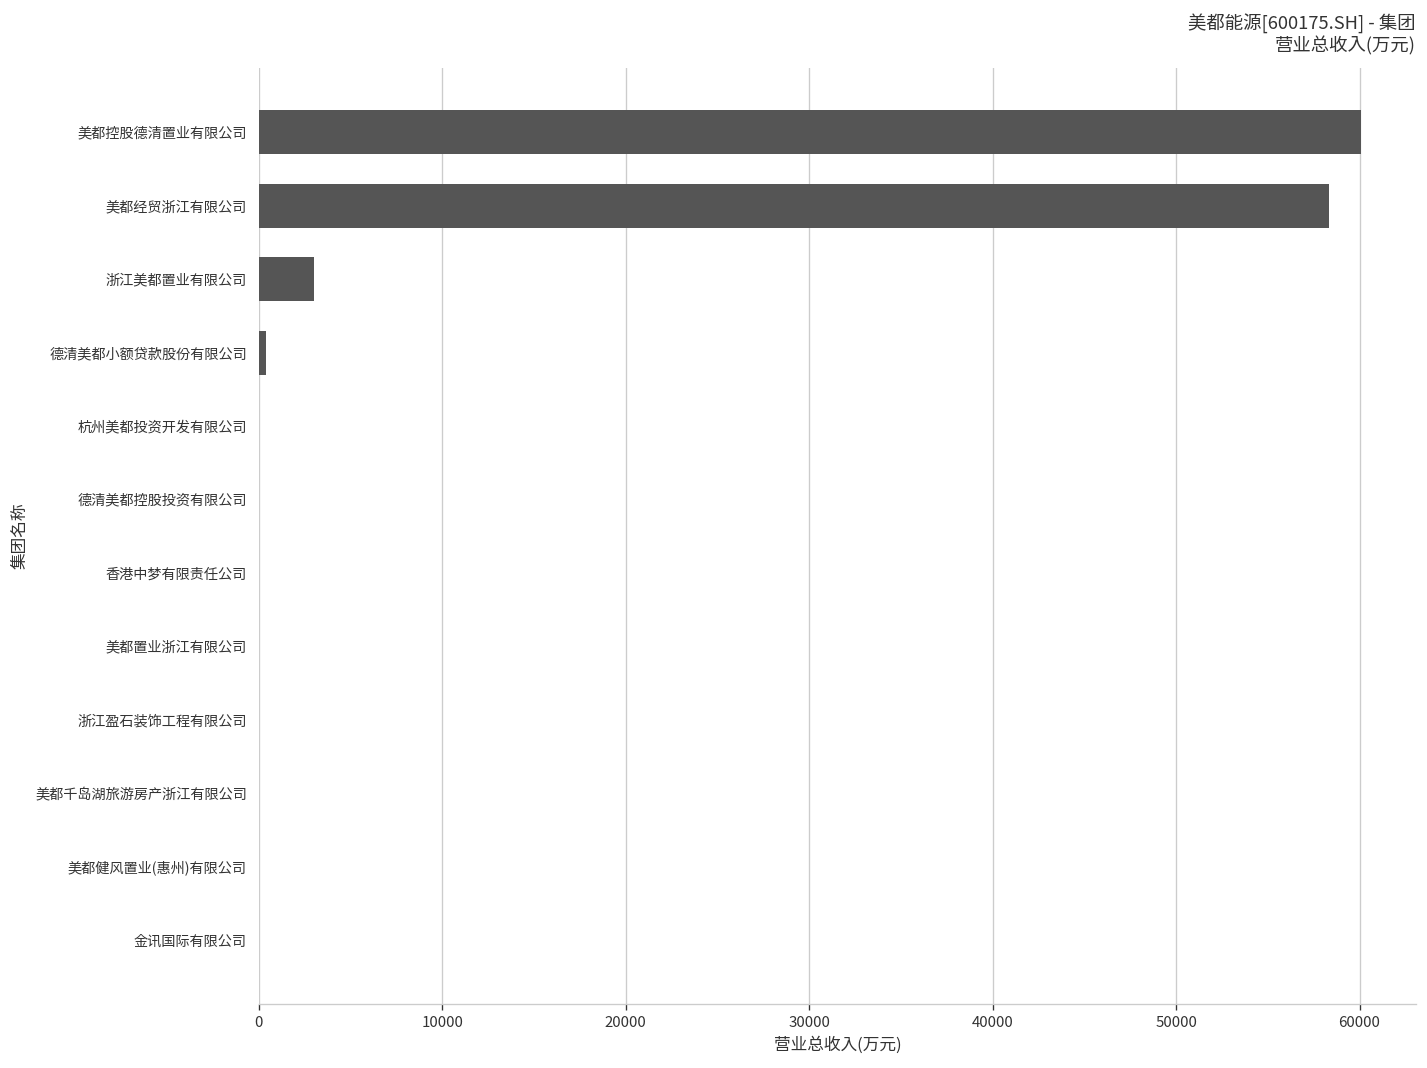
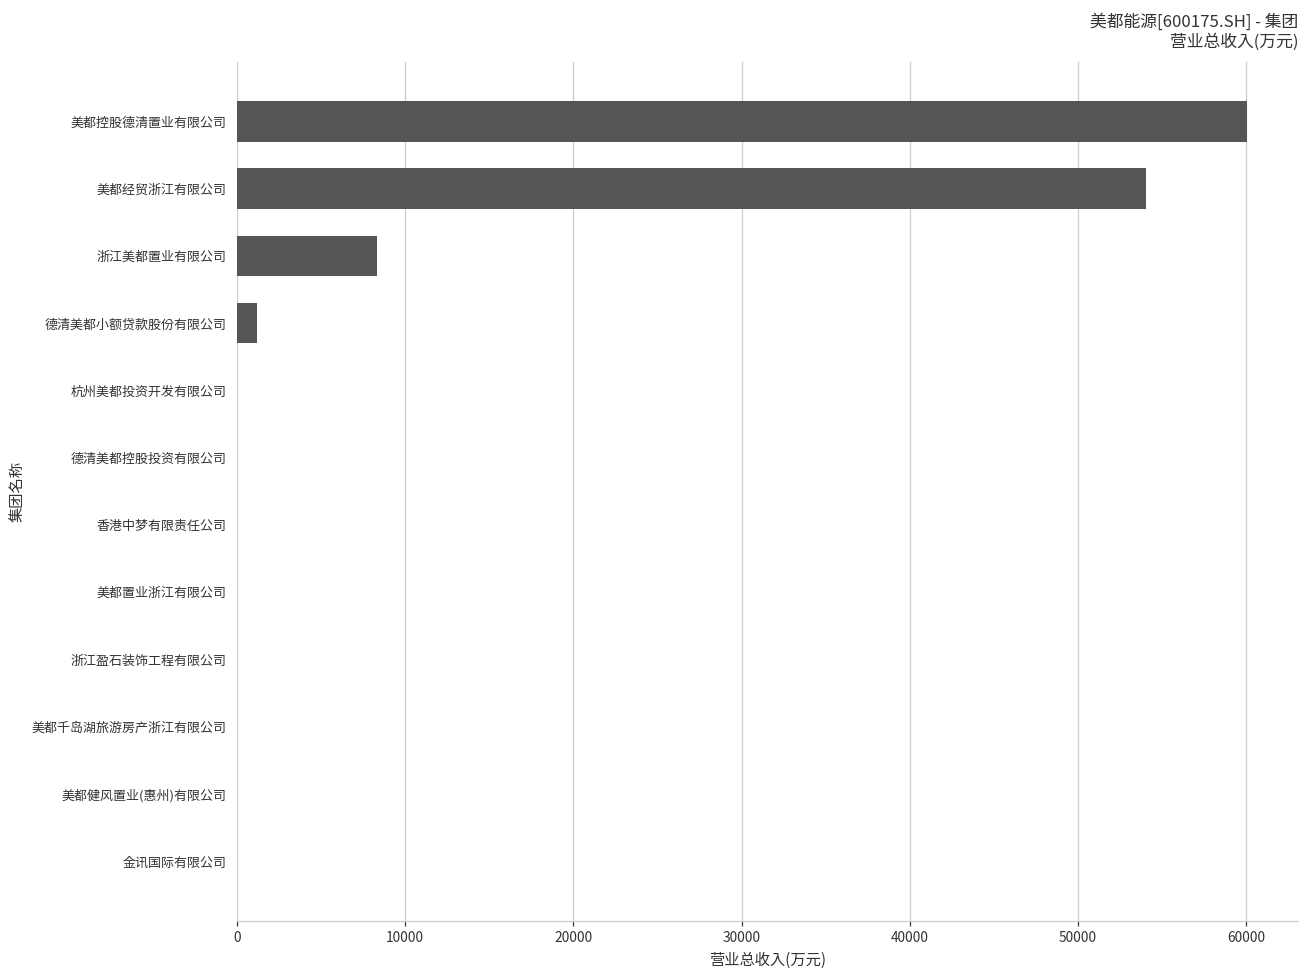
  {
    "美都控股德清置业有限公司": 60100,
-   "美都经贸浙江有限公司": 58300,
-   "浙江美都置业有限公司": 3000,
-   "德清美都小额贷款股份有限公司": 400,
+   "美都经贸浙江有限公司": 54000,
+   "浙江美都置业有限公司": 8300,
+   "德清美都小额贷款股份有限公司": 1200,
    "杭州美都投资开发有限公司": 0,
    "德清美都控股投资有限公司": 0,
    "香港中梦有限责任公司": 0,
    "美都置业浙江有限公司": 0,
    "浙江盈石装饰工程有限公司": 0,
    "美都千岛湖旅游房产浙江有限公司": 0,
    "美都健风置业(惠州)有限公司": 0,
    "金讯国际有限公司": 0
  }
